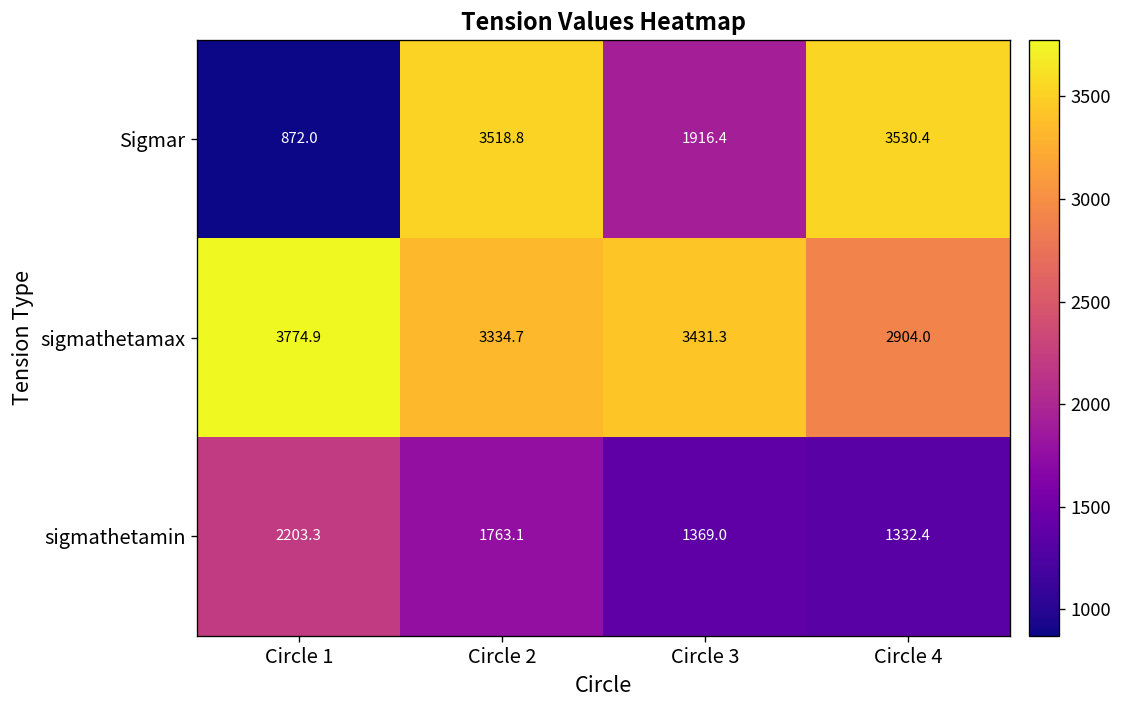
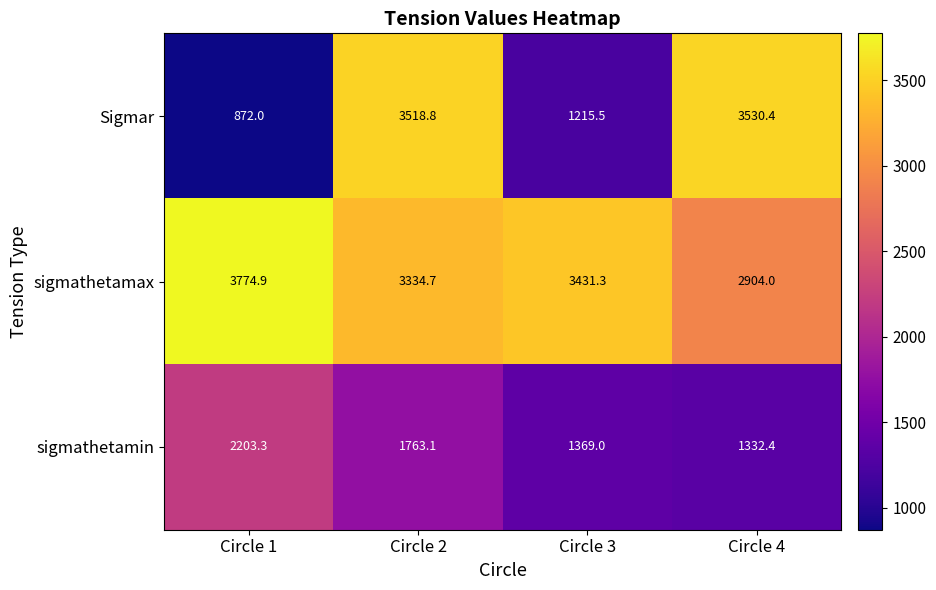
  {
    "Sigmar": {
      "Circle 1": 872.0,
      "Circle 2": 3518.8,
-     "Circle 3": 1916.4,
+     "Circle 3": 1215.5,
      "Circle 4": 3530.4
    },
    "sigmathetamax": {
      "Circle 1": 3774.9,
      "Circle 2": 3334.7,
      "Circle 3": 3431.3,
      "Circle 4": 2904.0
    },
    "sigmathetamin": {
      "Circle 1": 2203.3,
      "Circle 2": 1763.1,
      "Circle 3": 1369.0,
      "Circle 4": 1332.4
    }
  }
